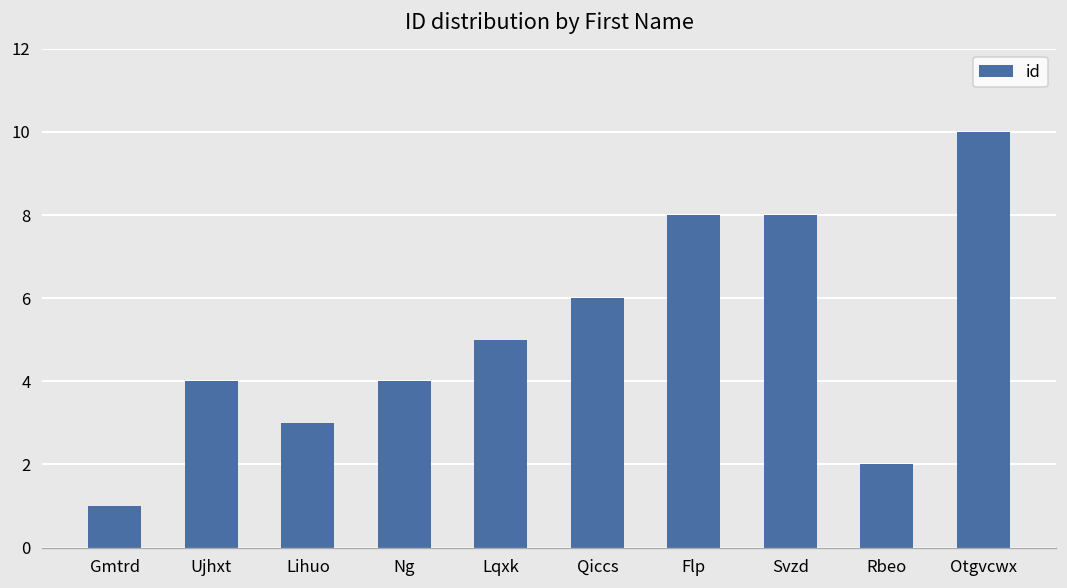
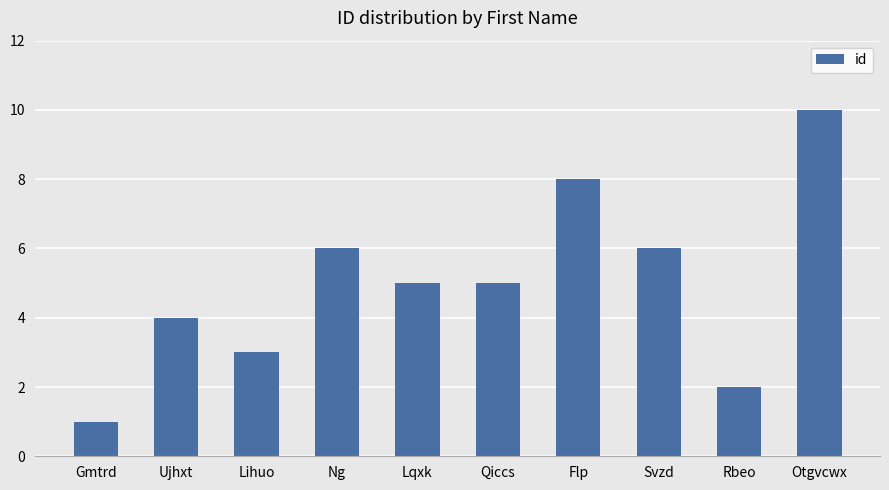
  {
    "Gmtrd": 1,
    "Ujhxt": 4,
    "Lihuo": 3,
-   "Ng": 4,
+   "Ng": 6,
    "Lqxk": 5,
-   "Qiccs": 6,
+   "Qiccs": 5,
    "Flp": 8,
-   "Svzd": 8,
+   "Svzd": 6,
    "Rbeo": 2,
    "Otgvcwx": 10
  }
